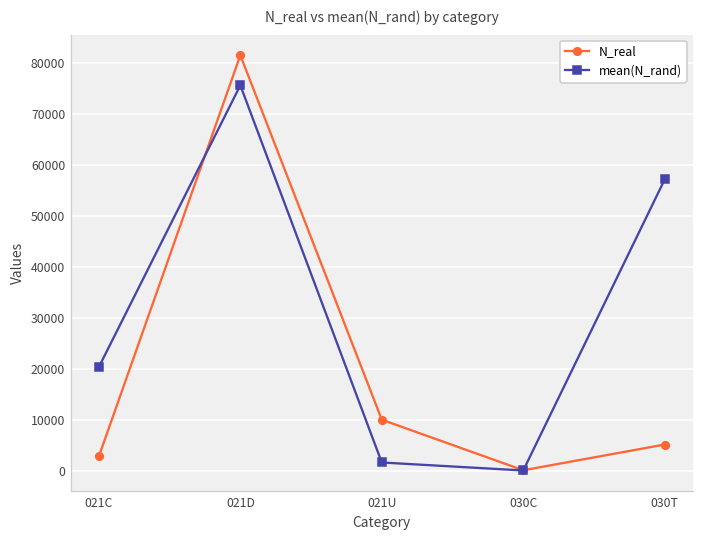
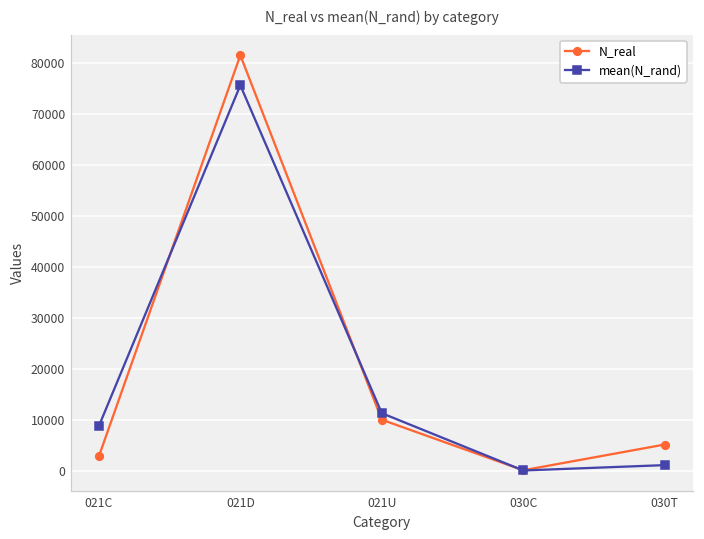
  {
    "N_real": {
      "021C": 3000,
      "021D": 81000,
      "021U": 10000,
      "030T": 5000
    },
    "mean(N_rand)": {
-     "021C": 20000,
+     "021C": 9000,
      "021D": 76000,
-     "021U": 2000,
-     "030T": 57000
+     "021U": 11000,
+     "030T": 1000
    }
  }
